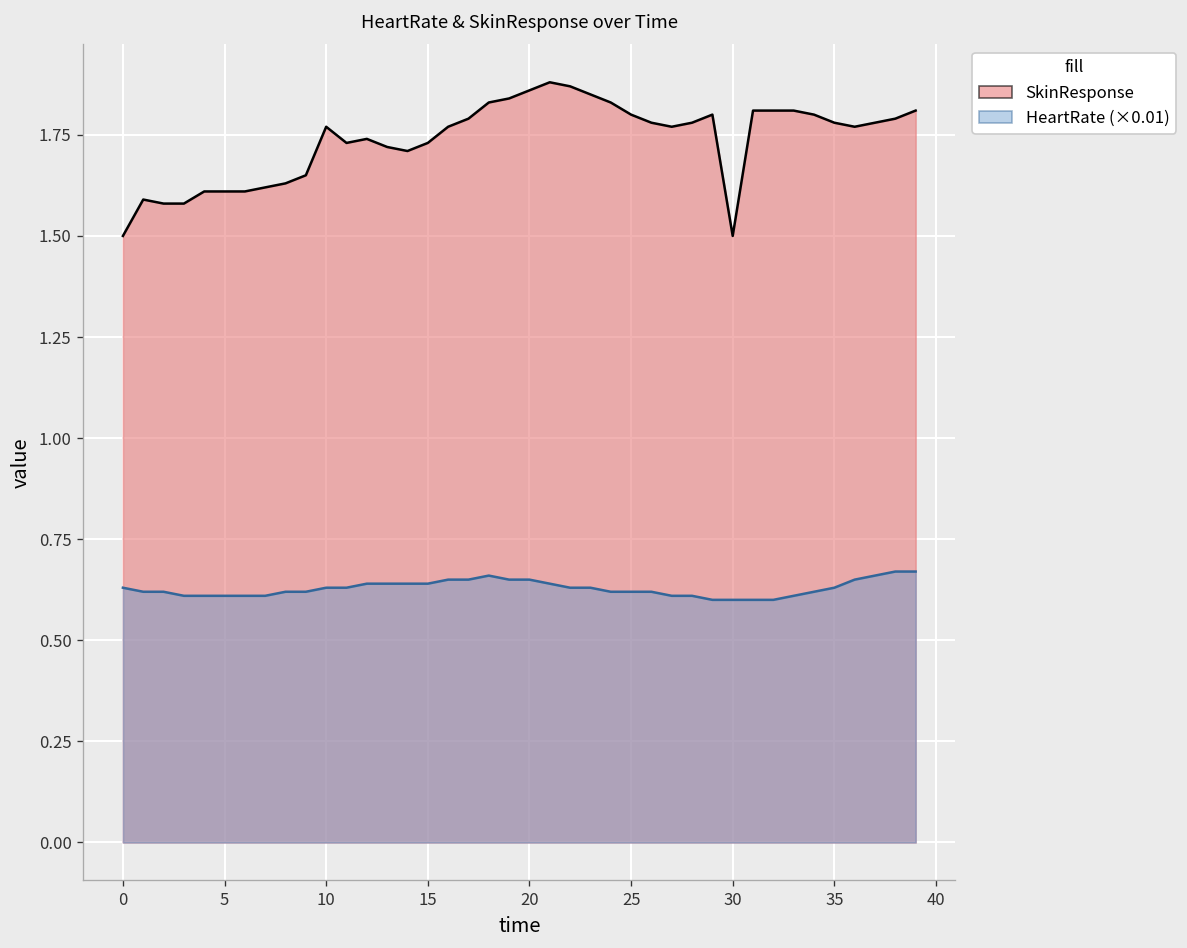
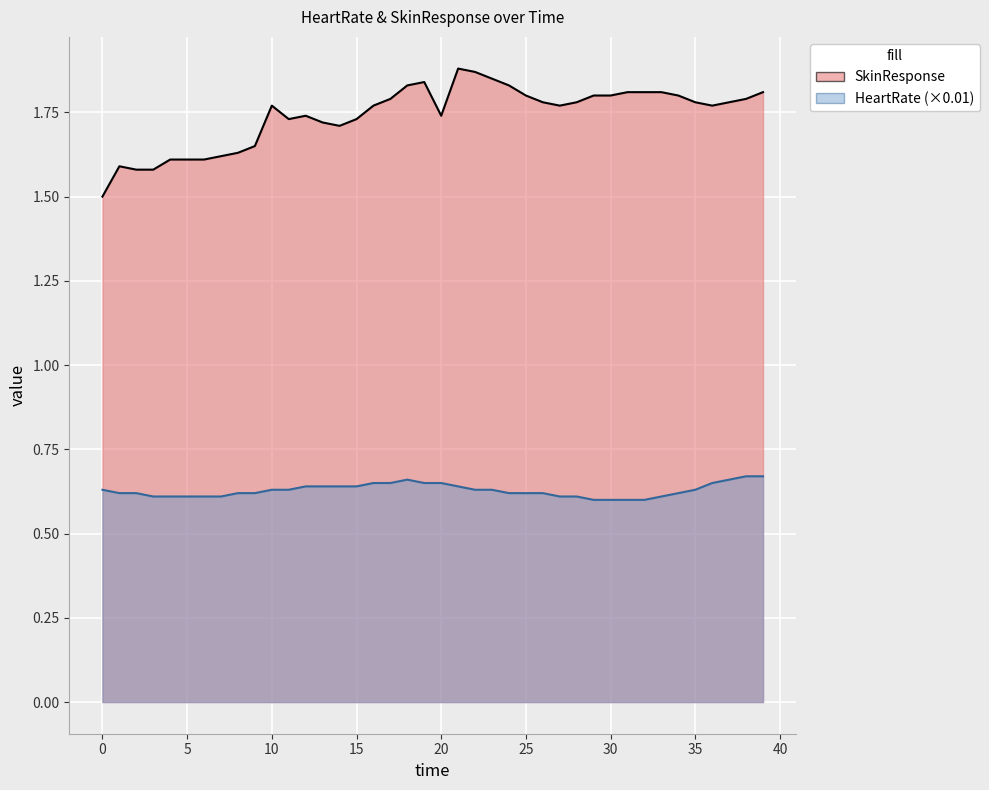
  {
    "SkinResponse": {
      "0": 1.50,
      "5": 1.61,
      "10": 1.77,
      "15": 1.73,
-     "20": 1.86,
+     "20": 1.74,
      "25": 1.80,
-     "30": 1.5,
+     "30": 1.8,
      "35": 1.78
    },
    "HeartRate (×0.01)": {
      "0": 0.63,
      "5": 0.61,
      "10": 0.63,
      "15": 0.64,
      "20": 0.65,
      "25": 0.62,
      "30": 0.60,
      "35": 0.63
    }
  }
